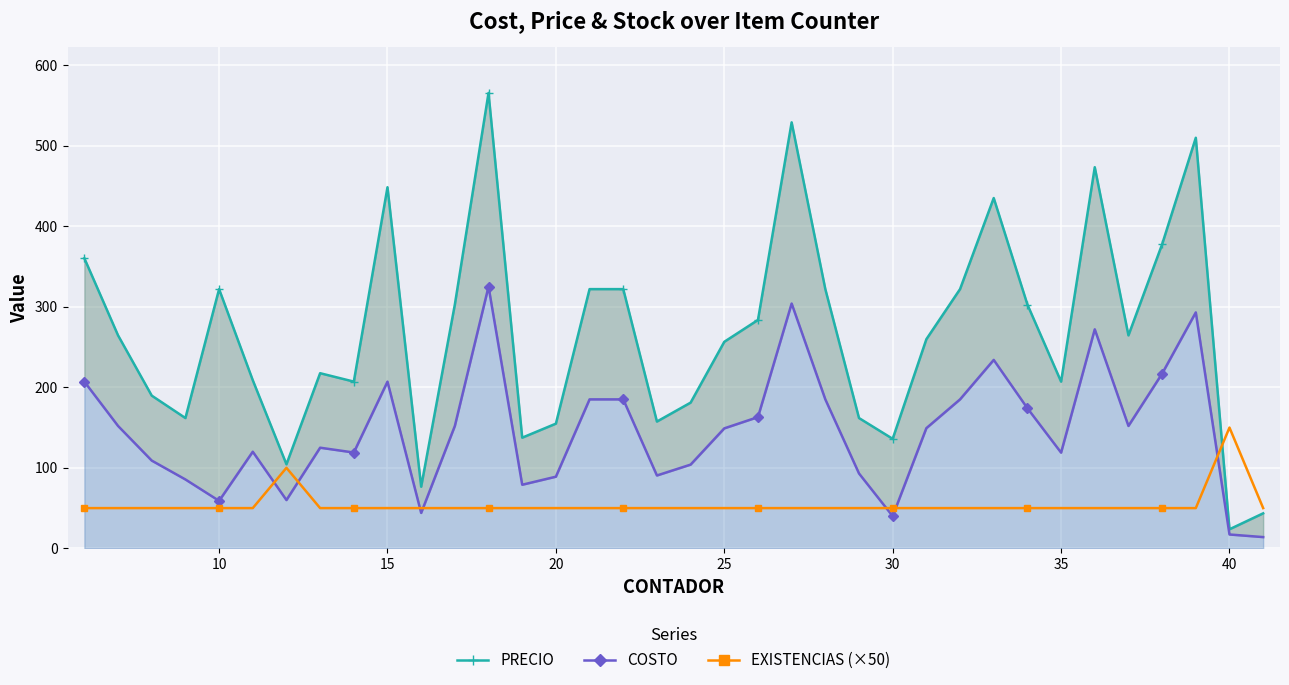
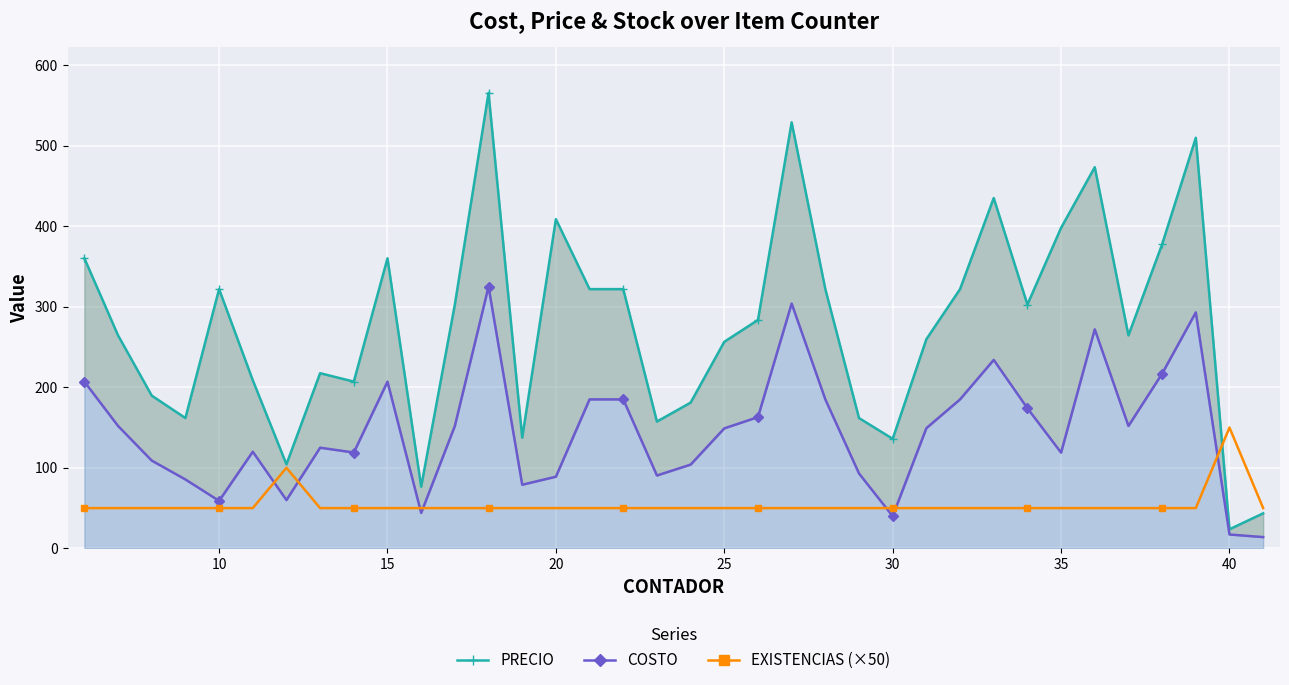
  {
    "PRECIO": {
      "10": 320,
-     "15": 450,
-     "20": 150,
+     "15": 360,
+     "20": 410,
      "25": 260,
      "30": 140,
-     "35": 210,
+     "35": 400,
      "40": 20
    },
    "COSTO": {
      "10": 60,
      "15": 210,
      "20": 90,
      "25": 150,
      "30": 40,
      "35": 120,
      "40": 20
    },
    "EXISTENCIAS (×50)": {
      "10": 50,
      "15": 50,
      "20": 50,
      "25": 50,
      "30": 50,
      "35": 50,
      "40": 150
    }
  }
